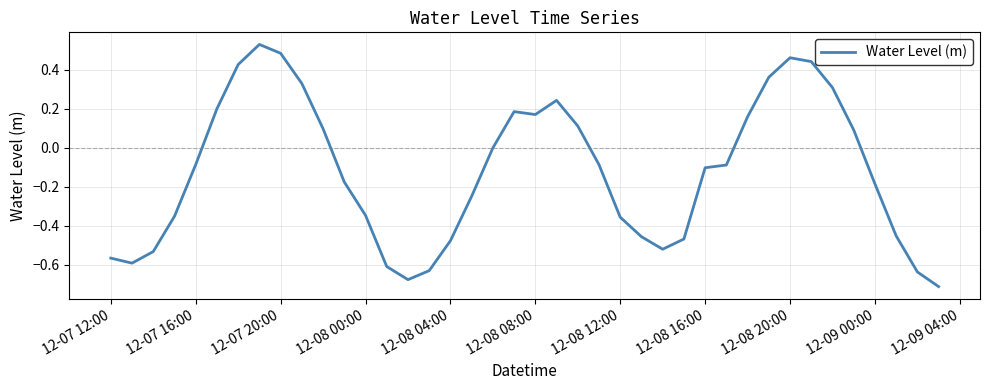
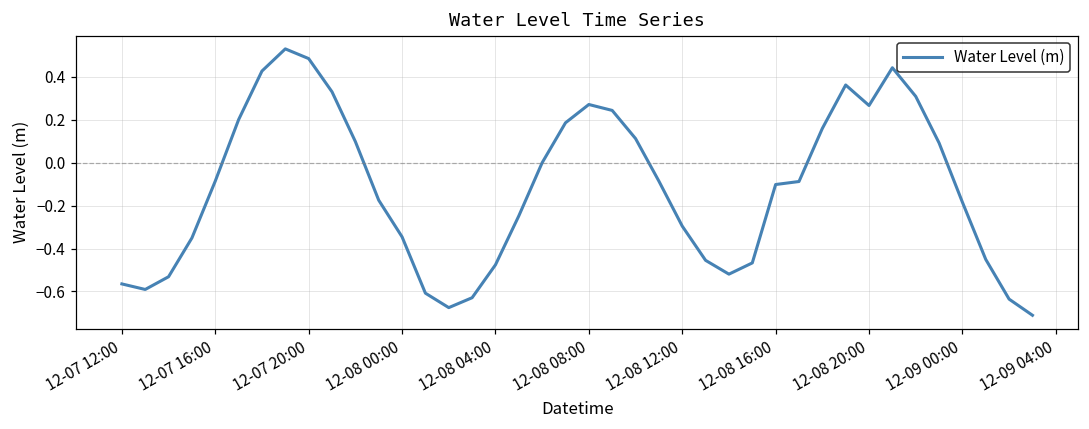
  {
    "12-07 12:00": -0.56,
    "12-07 16:00": -0.09,
    "12-07 20:00": 0.49,
    "12-08 00:00": -0.35,
    "12-08 04:00": -0.48,
-   "12-08 08:00": 0.17,
-   "12-08 12:00": -0.36,
+   "12-08 08:00": 0.27,
+   "12-08 12:00": -0.30,
    "12-08 16:00": -0.10,
-   "12-08 20:00": 0.46,
+   "12-08 20:00": 0.27,
    "12-09 00:00": -0.18
  }
